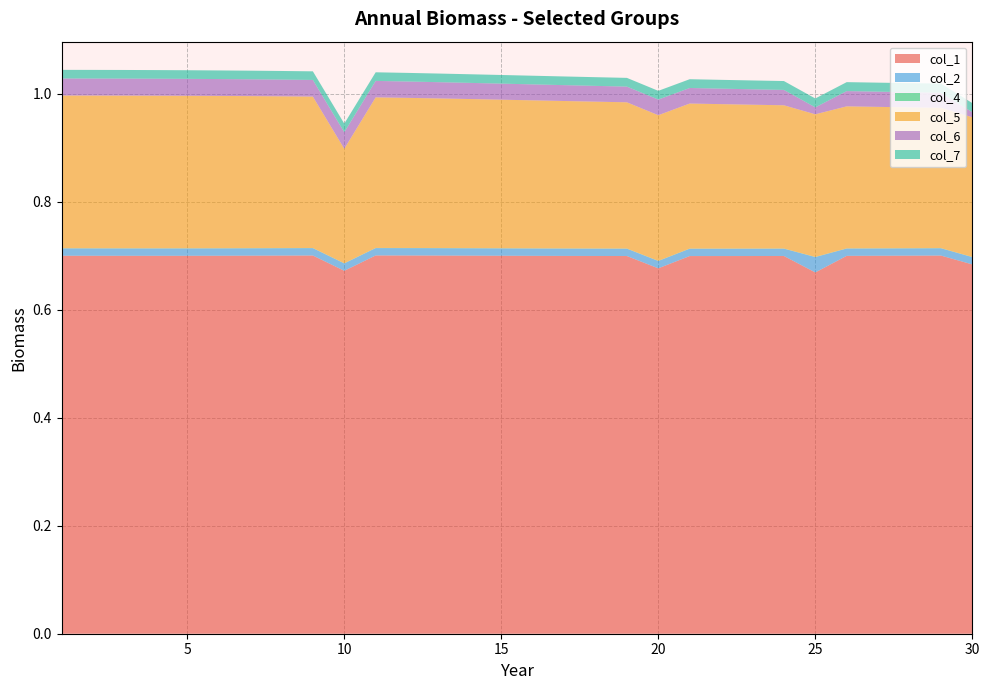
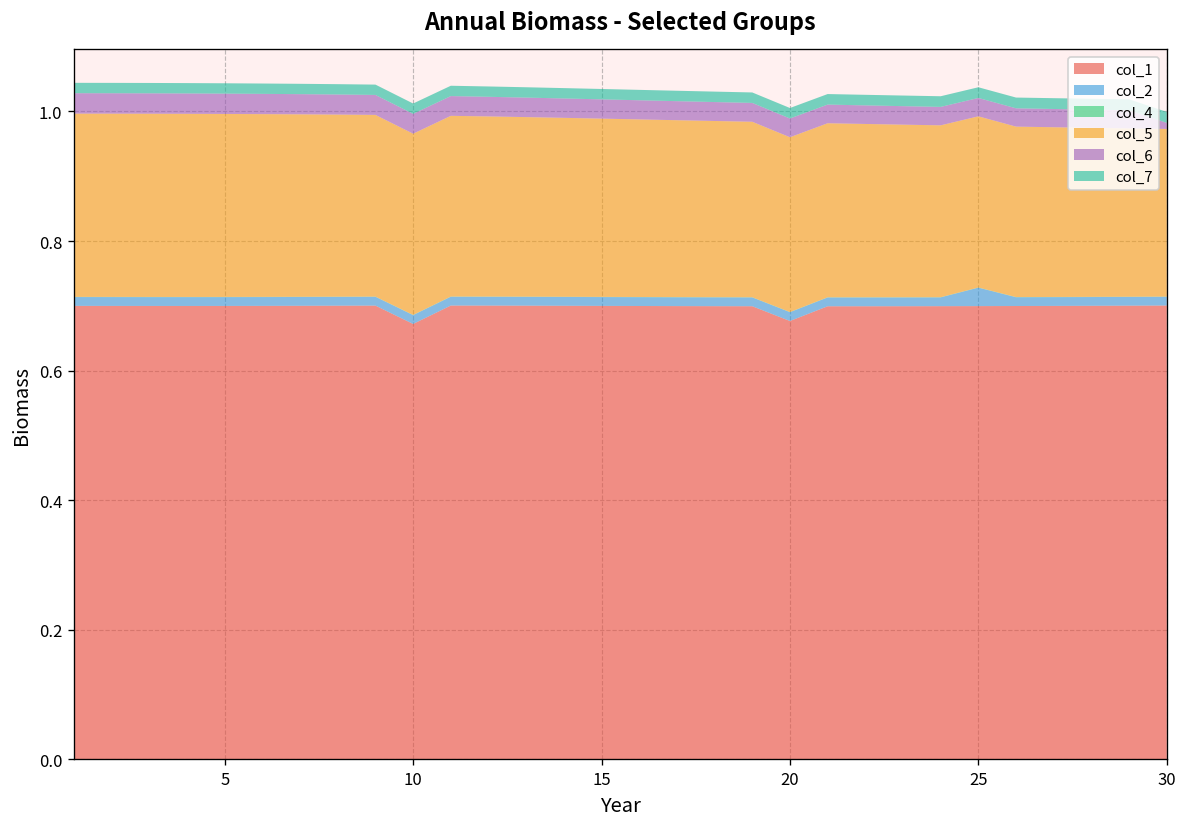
  {
    "col_1": {
      "5": 0.70,
      "10": 0.67,
      "15": 0.70,
      "20": 0.68,
-     "25": 0.67,
-     "30": 0.68
+     "25": 0.70,
+     "30": 0.70
    },
    "col_5": {
      "5": 0.28,
-     "10": 0.21,
+     "10": 0.28,
      "15": 0.28,
      "20": 0.27,
      "25": 0.26,
      "30": 0.26
    },
    "col_6": {
      "5": 0.03,
      "10": 0.03,
      "15": 0.03,
      "20": 0.03,
-     "25": 0.01,
+     "25": 0.03,
      "30": 0.01
    }
  }
